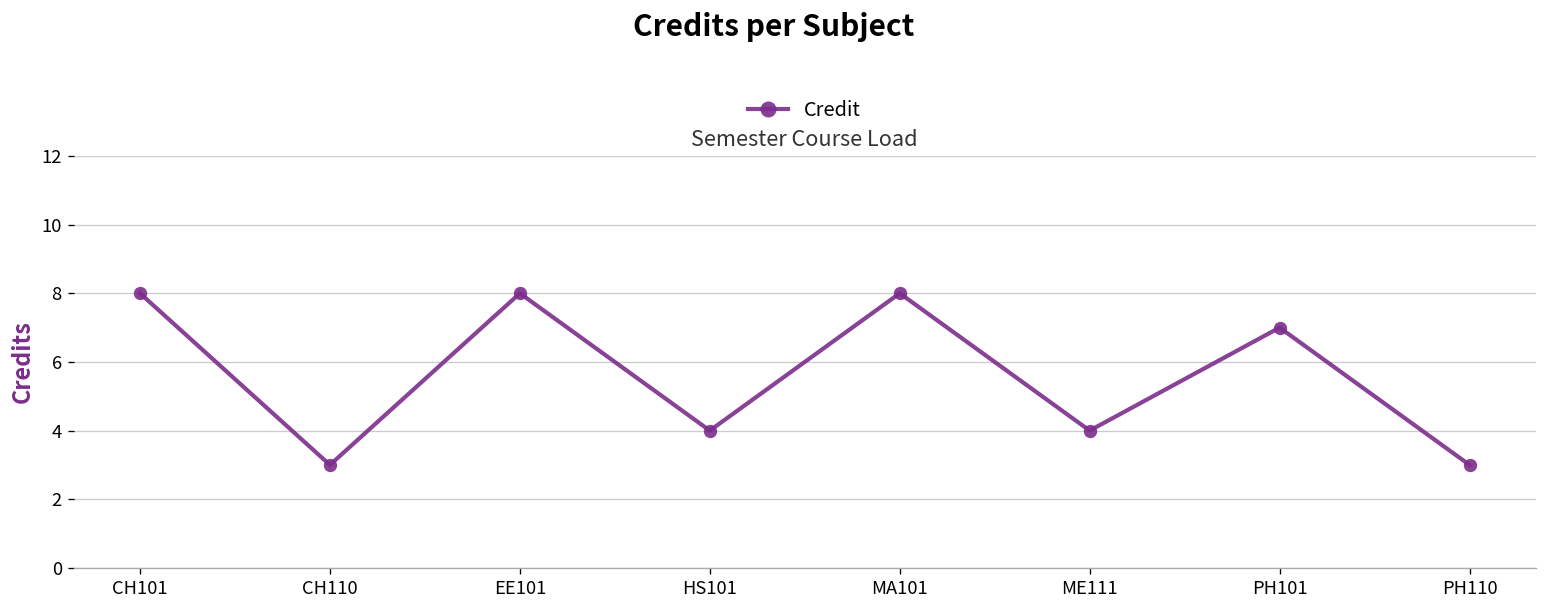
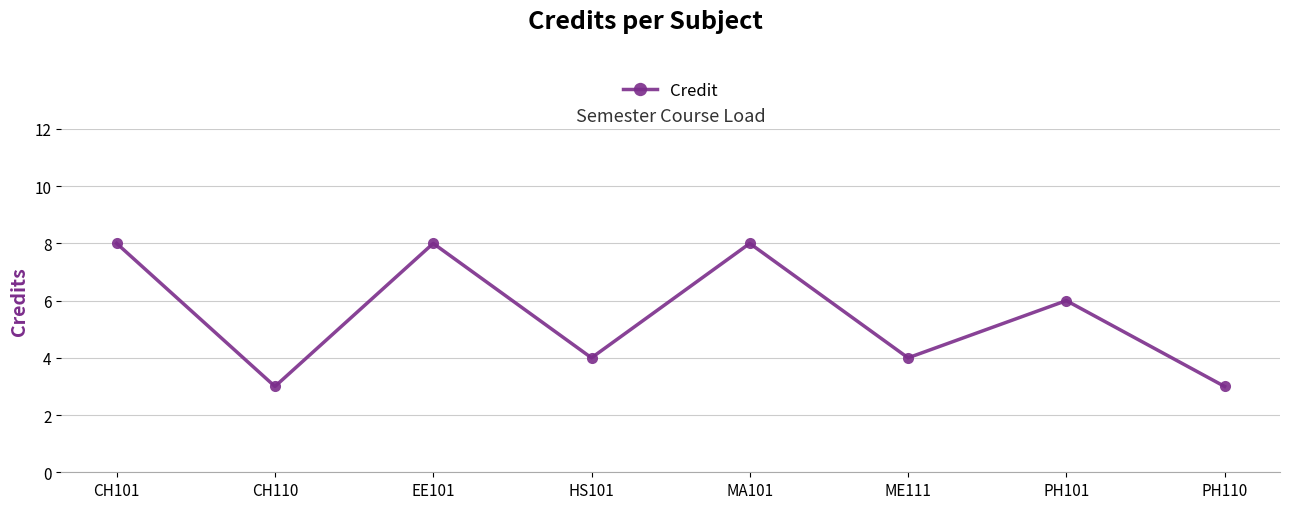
  {
    "CH101": 8,
    "CH110": 3,
    "EE101": 8,
    "HS101": 4,
    "MA101": 8,
    "ME111": 4,
-   "PH101": 7,
+   "PH101": 6,
    "PH110": 3
  }
